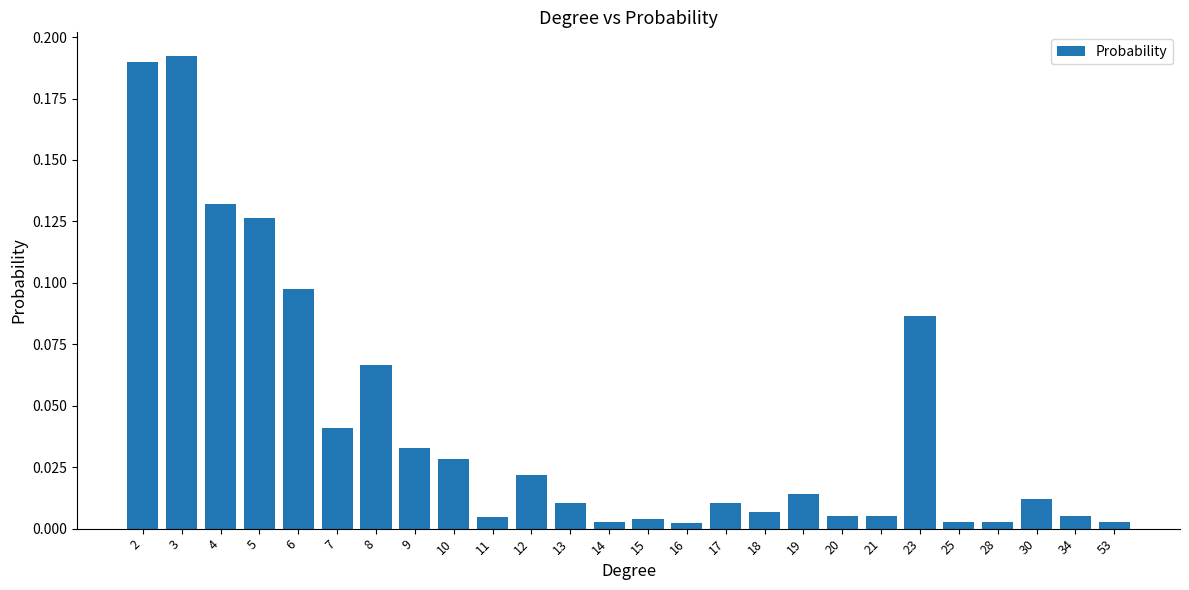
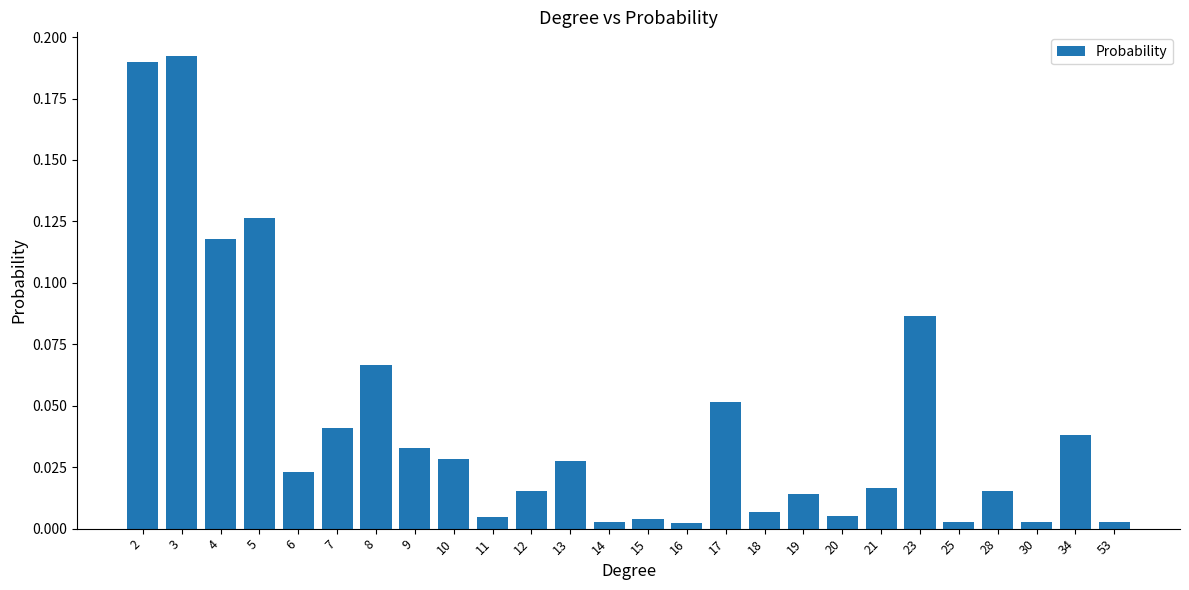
  {
    "2": 0.190,
    "3": 0.192,
-   "4": 0.132,
+   "4": 0.118,
    "5": 0.127,
-   "6": 0.097,
+   "6": 0.023,
    "7": 0.041,
    "8": 0.067,
    "9": 0.033,
    "10": 0.028,
    "11": 0.005,
-   "12": 0.022,
-   "13": 0.010,
+   "12": 0.015,
+   "13": 0.027,
    "14": 0.003,
    "15": 0.004,
    "16": 0.002,
-   "17": 0.010,
+   "17": 0.052,
    "18": 0.007,
    "19": 0.014,
    "20": 0.005,
-   "21": 0.005,
+   "21": 0.017,
    "23": 0.086,
    "25": 0.003,
-   "28": 0.003,
-   "30": 0.012,
-   "34": 0.005,
+   "28": 0.015,
+   "30": 0.003,
+   "34": 0.038,
    "53": 0.003
  }
